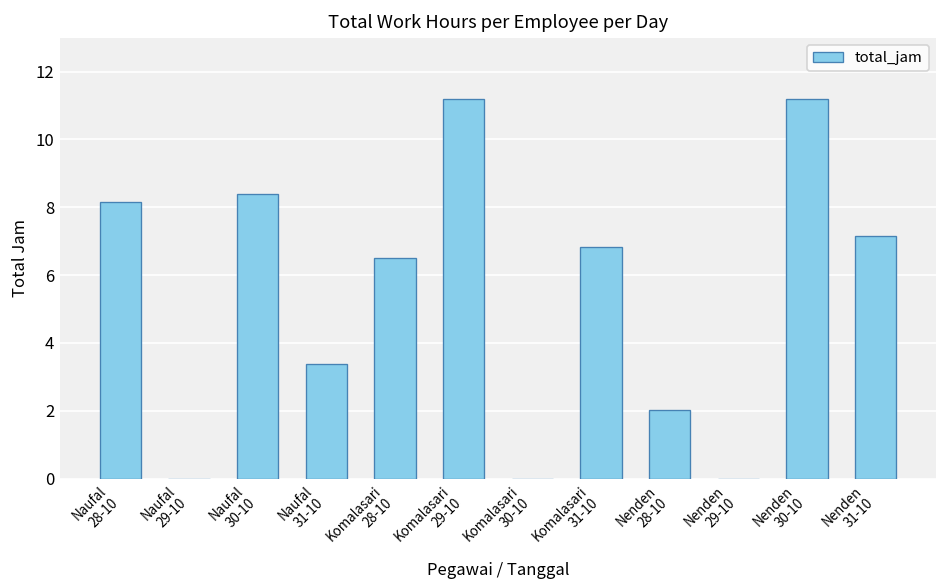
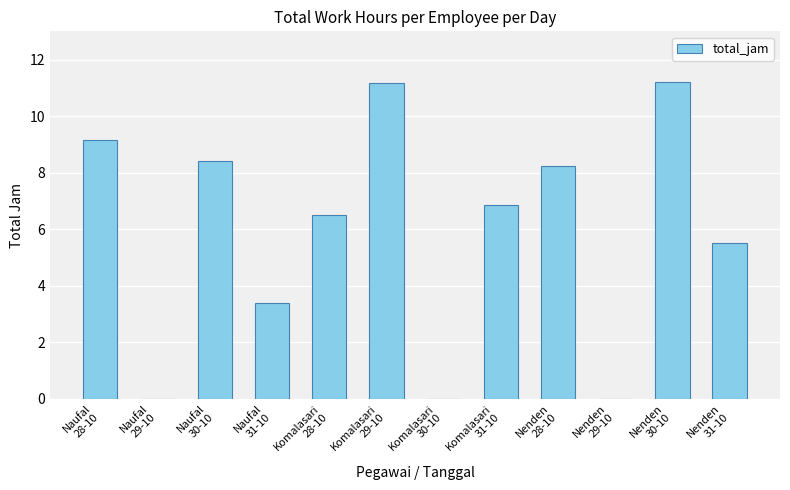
  {
-   "Naufal 28-10": 8.2,
+   "Naufal 28-10": 9.2,
    "Naufal 29-10": 0.0,
    "Naufal 30-10": 8.4,
    "Naufal 31-10": 3.4,
    "Komalasari 28-10": 6.5,
    "Komalasari 29-10": 11.2,
    "Komalasari 30-10": 0.0,
    "Komalasari 31-10": 6.8,
-   "Nenden 28-10": 2.0,
+   "Nenden 28-10": 8.2,
    "Nenden 29-10": 0.0,
    "Nenden 30-10": 11.2,
-   "Nenden 31-10": 7.1
+   "Nenden 31-10": 5.5
  }
